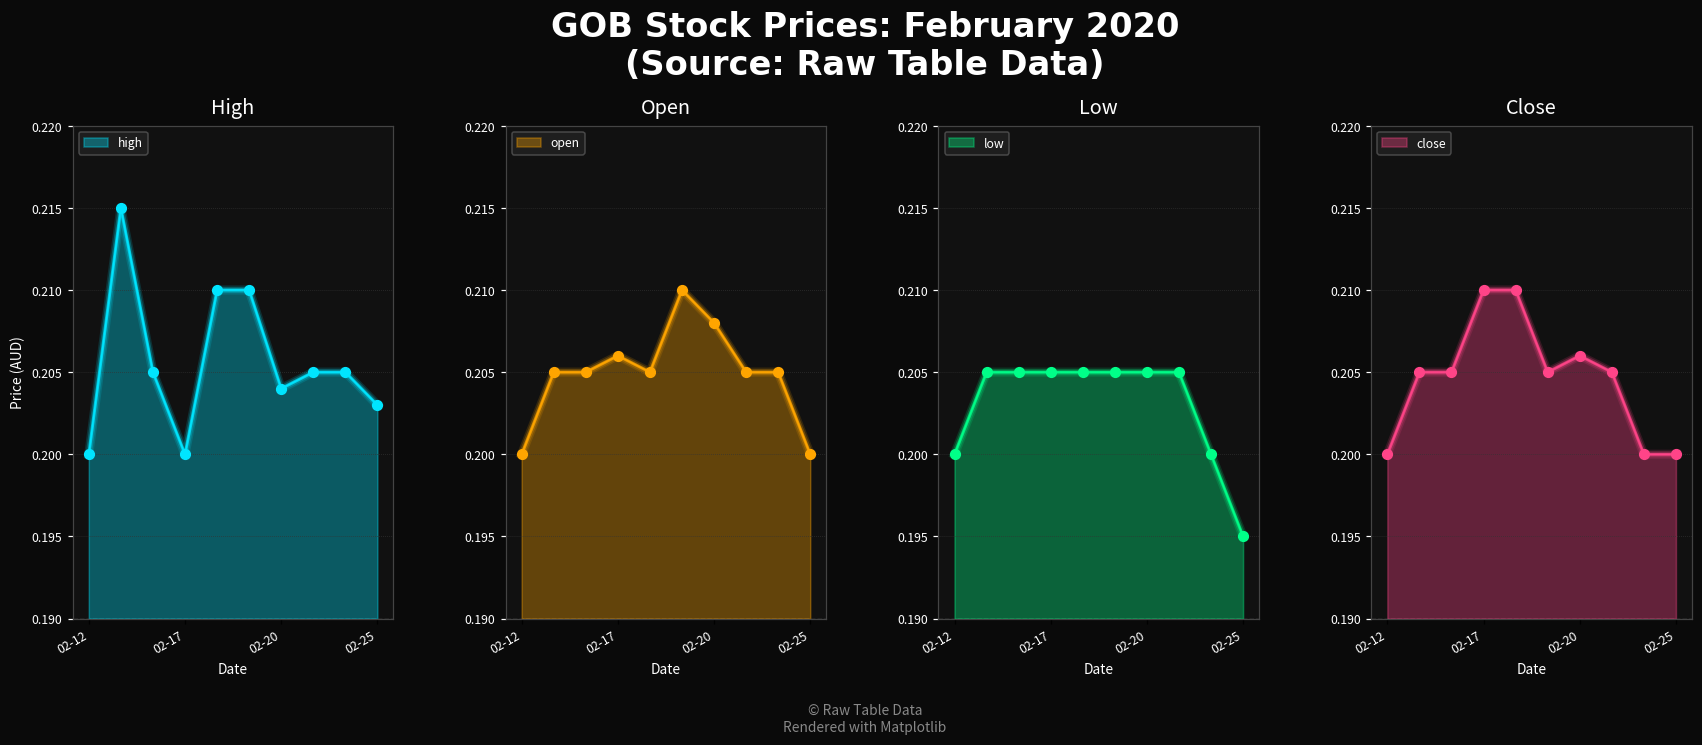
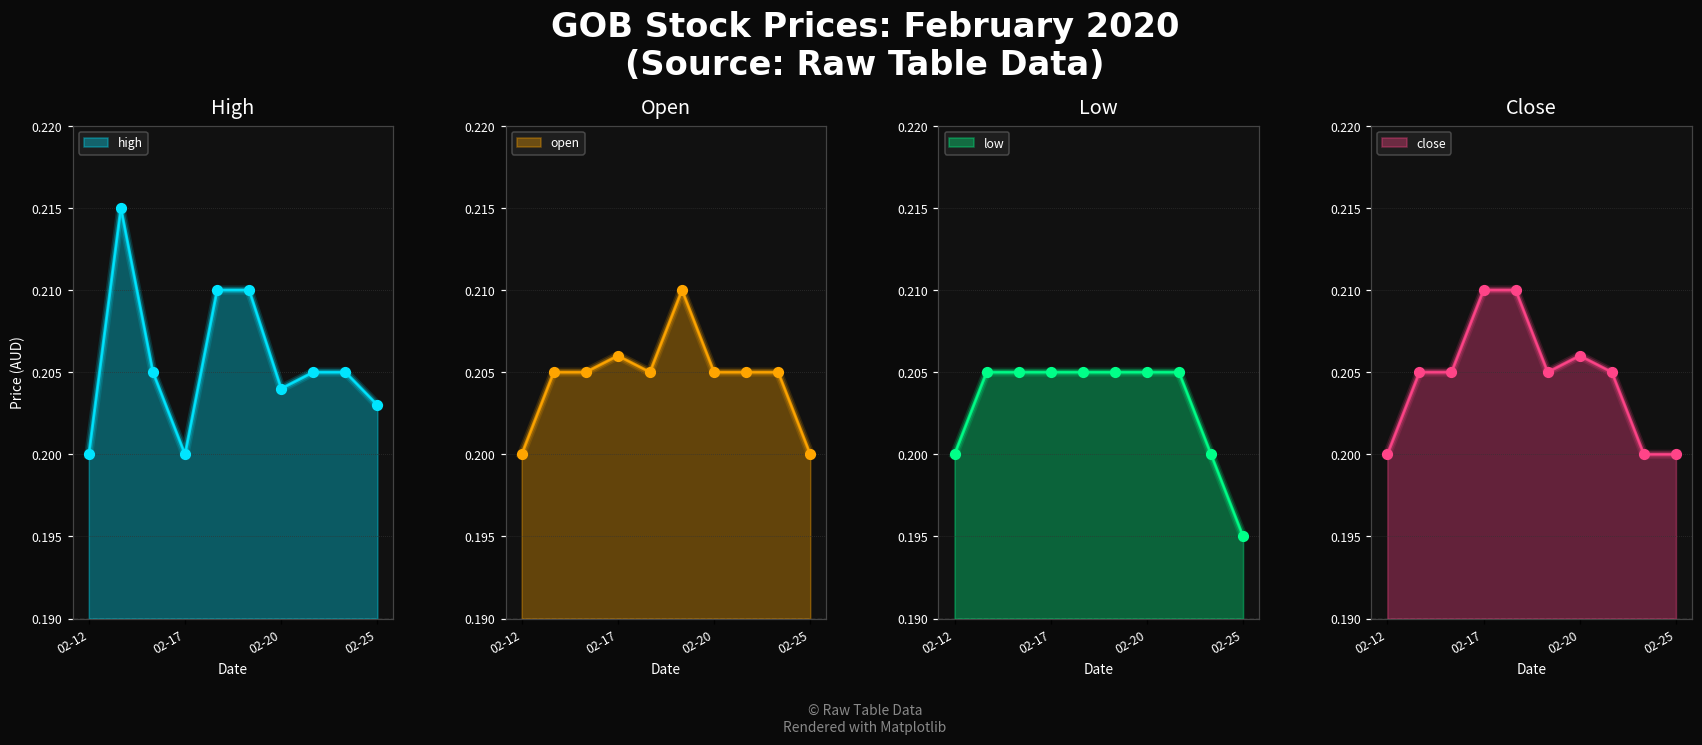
  {
    "High": {
      "02-12": 0.2000,
      "02-17": 0.2000,
      "02-20": 0.2040,
      "02-25": 0.2030
    },
    "Open": {
      "02-12": 0.200,
      "02-17": 0.206,
-     "02-20": 0.208,
+     "02-20": 0.205,
      "02-25": 0.200
    },
    "Low": {
      "02-12": 0.2000,
      "02-17": 0.2050,
      "02-20": 0.2050,
      "02-25": 0.1950
    },
    "Close": {
      "02-12": 0.2000,
      "02-17": 0.2100,
      "02-20": 0.2060,
      "02-25": 0.2000
    }
  }
